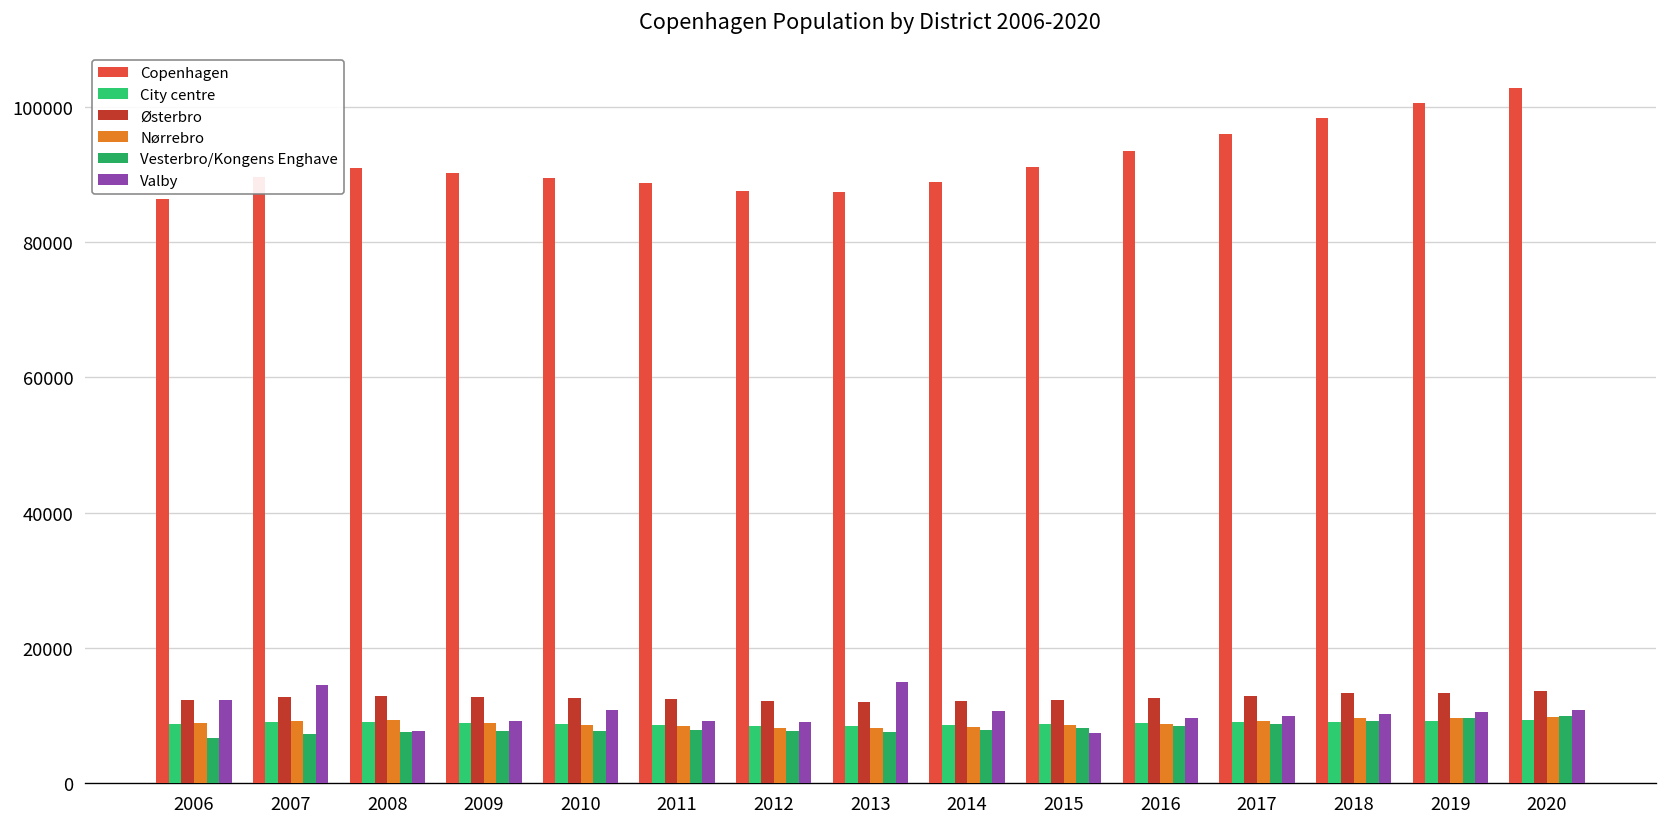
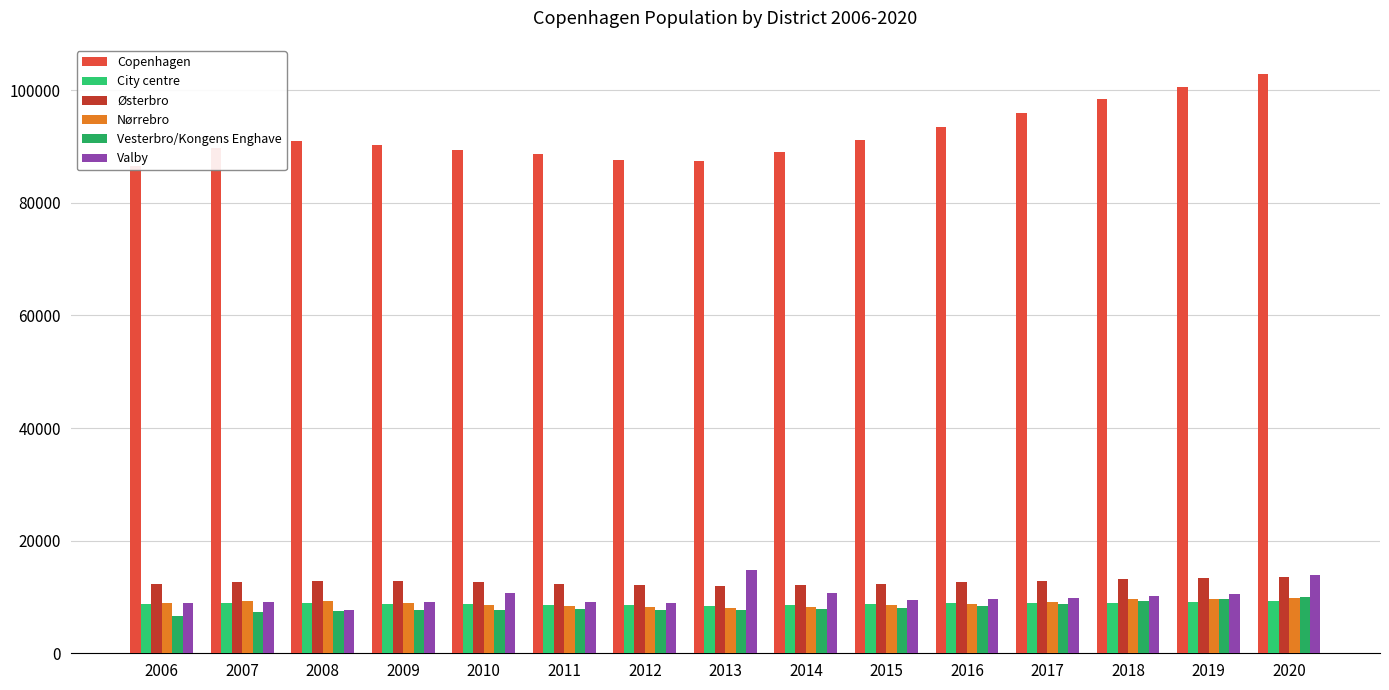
  {
    "Valby": {
-     "2006": 12000,
-     "2007": 14000,
+     "2006": 9000,
+     "2007": 9000,
      "2008": 8000,
      "2009": 9000,
      "2010": 11000,
      "2011": 9000,
      "2012": 9000,
      "2013": 15000,
      "2014": 11000,
-     "2015": 7000,
+     "2015": 9000,
      "2016": 10000,
      "2017": 10000,
      "2018": 10000,
      "2019": 11000,
-     "2020": 11000
+     "2020": 14000
    }
  }
